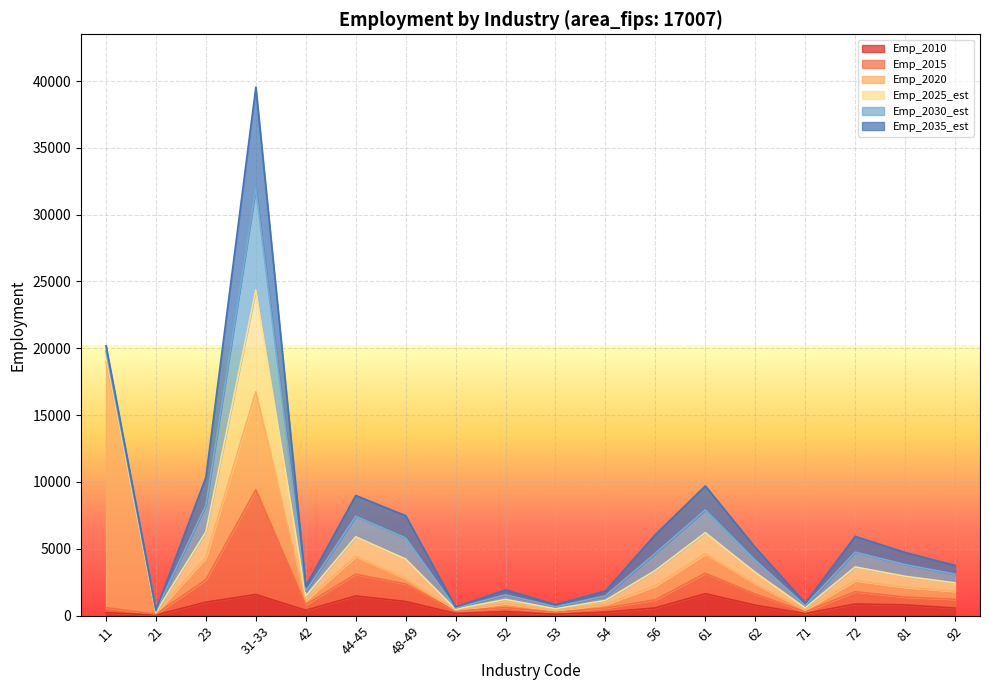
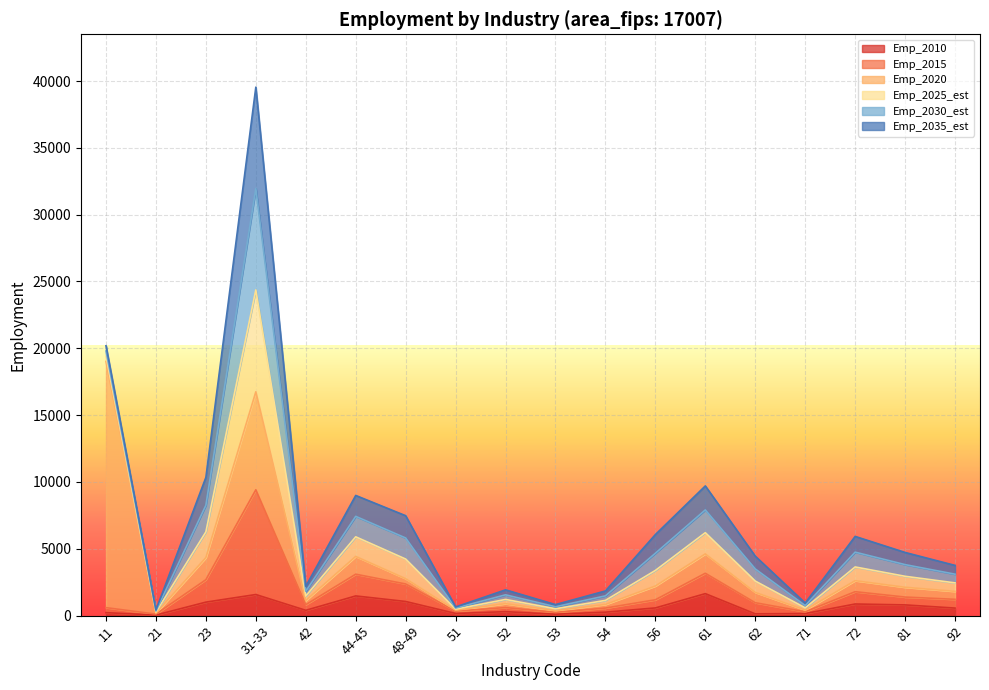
  {
    "Emp_2010": {
      "11": 200,
      "23": 1000,
      "31-33": 1600,
      "42": 400,
      "44-45": 1500,
      "48-49": 1100,
      "52": 300,
      "54": 300,
      "56": 600,
      "61": 1600,
-     "62": 800,
+     "62": 100,
      "72": 900,
      "81": 800,
      "92": 600
    },
    "Emp_2015": {
      "11": 400,
      "23": 1700,
      "31-33": 7800,
      "42": 400,
      "44-45": 1600,
      "48-49": 1300,
      "52": 300,
      "54": 300,
      "56": 600,
      "61": 1500,
      "62": 800,
      "72": 900,
      "81": 600,
      "92": 700
    },
    "Emp_2020": {
      "11": 18400,
      "23": 1700,
      "31-33": 7300,
      "42": 300,
      "44-45": 1300,
      "48-49": 400,
      "52": 300,
      "54": 300,
      "56": 1000,
      "61": 1400,
      "62": 800,
      "72": 800,
      "81": 700,
      "92": 600
    },
    "Emp_2025_est": {
      "11": 400,
      "23": 1900,
      "31-33": 7600,
      "42": 300,
      "44-45": 1500,
      "48-49": 1500,
      "52": 300,
      "54": 300,
      "56": 1200,
      "61": 1600,
      "62": 800,
      "72": 1000,
      "81": 800,
      "92": 600
    },
    "Emp_2030_est": {
      "11": 400,
      "23": 2000,
      "31-33": 7600,
      "42": 400,
      "44-45": 1500,
      "48-49": 1600,
      "52": 300,
      "54": 300,
      "56": 1300,
      "61": 1700,
      "62": 900,
      "72": 1100,
      "81": 900,
      "92": 700
    },
    "Emp_2035_est": {
      "11": 400,
      "23": 2100,
      "31-33": 7600,
      "42": 400,
      "44-45": 1600,
      "48-49": 1700,
      "52": 400,
      "54": 400,
      "56": 1400,
      "61": 1800,
      "62": 1000,
      "72": 1200,
      "81": 900,
      "92": 700
    }
  }
